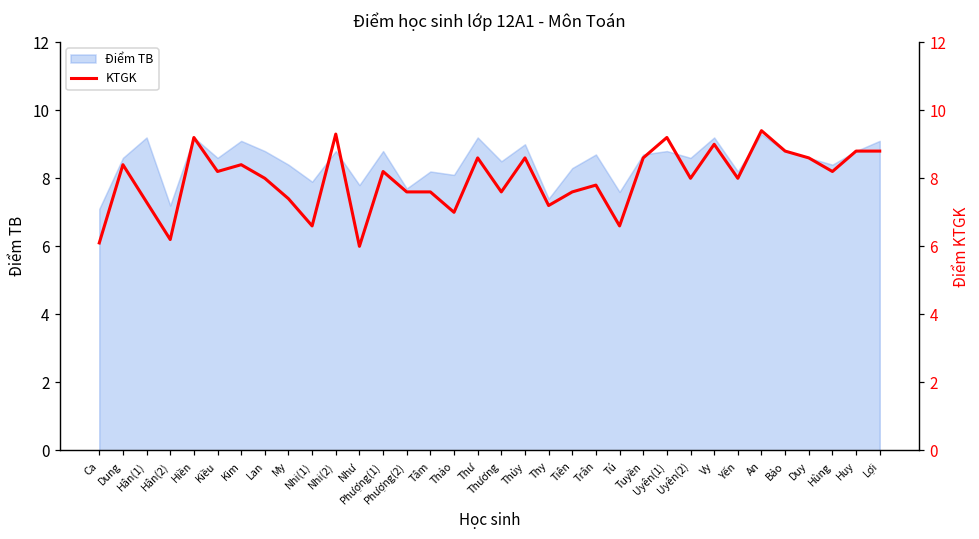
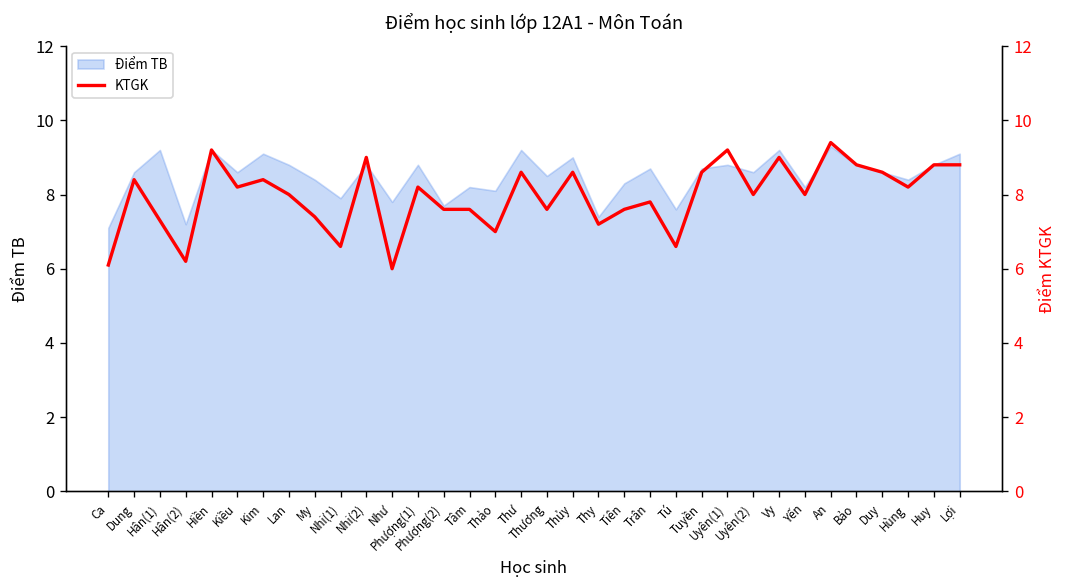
  {
    "Điểm TB": {
      "Ca": 7.1,
      "Dung": 8.6,
      "Hân(1)": 9.2,
      "Hân(2)": 7.2,
      "Hiền": 9.2,
      "Kiều": 8.6,
      "Kim": 9.1,
      "Lan": 8.8,
      "My": 8.4,
      "Nhi(1)": 7.9,
      "Nhi(2)": 8.8,
      "Như": 7.8,
      "Phượng(1)": 8.8,
      "Phượng(2)": 7.7,
      "Tâm": 8.2,
      "Thảo": 8.1,
      "Thư": 9.2,
      "Thương": 8.5,
      "Thủy": 9.0,
      "Thy": 7.4,
      "Tiên": 8.3,
      "Trân": 8.7,
      "Tú": 7.6,
      "Tuyền": 8.7,
      "Uyên(1)": 8.8,
      "Uyên(2)": 8.6,
      "Vy": 9.2,
      "Yến": 8.2,
      "An": 9.3,
      "Bảo": 8.8,
      "Duy": 8.6,
      "Hùng": 8.4,
      "Huy": 8.8,
      "Lợi": 9.1
    },
    "KTGK": {
      "Ca": 6.1,
      "Dung": 8.4,
      "Hân(1)": 7.3,
      "Hân(2)": 6.2,
      "Hiền": 9.2,
      "Kiều": 8.2,
      "Kim": 8.4,
      "Lan": 8.0,
      "My": 7.4,
      "Nhi(1)": 6.6,
-     "Nhi(2)": 9.3,
+     "Nhi(2)": 9.0,
      "Như": 6.0,
      "Phượng(1)": 8.2,
      "Phượng(2)": 7.6,
      "Tâm": 7.6,
      "Thảo": 7.0,
      "Thư": 8.6,
      "Thương": 7.6,
      "Thủy": 8.6,
      "Thy": 7.2,
      "Tiên": 7.6,
      "Trân": 7.8,
      "Tú": 6.6,
      "Tuyền": 8.6,
      "Uyên(1)": 9.2,
      "Uyên(2)": 8.0,
      "Vy": 9.0,
      "Yến": 8.0,
      "An": 9.4,
      "Bảo": 8.8,
      "Duy": 8.6,
      "Hùng": 8.2,
      "Huy": 8.8,
      "Lợi": 8.8
    }
  }
